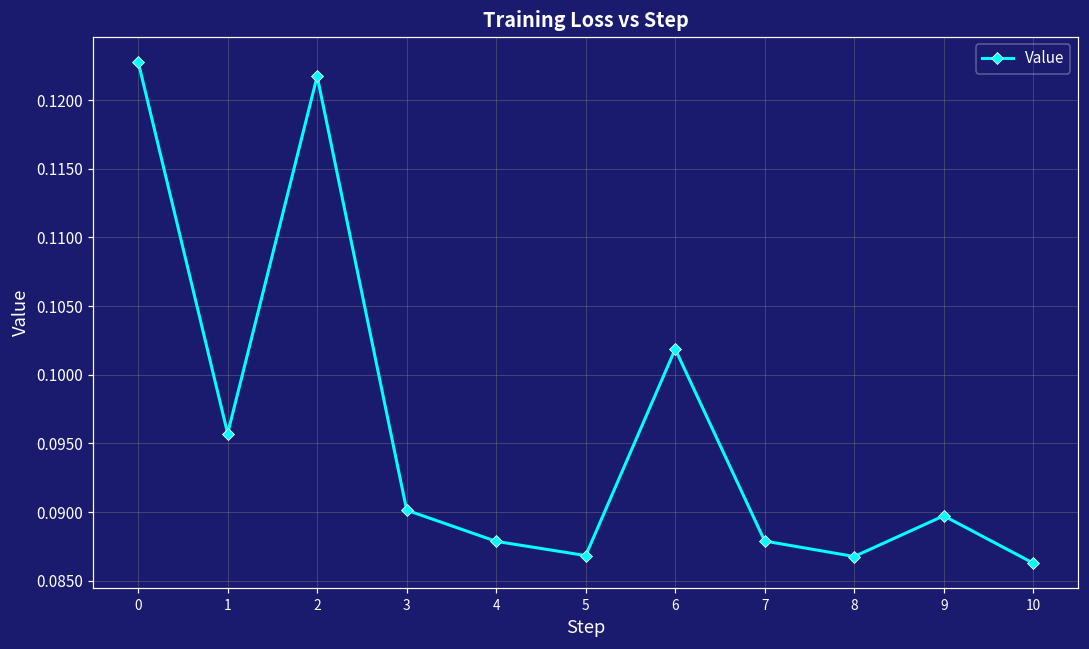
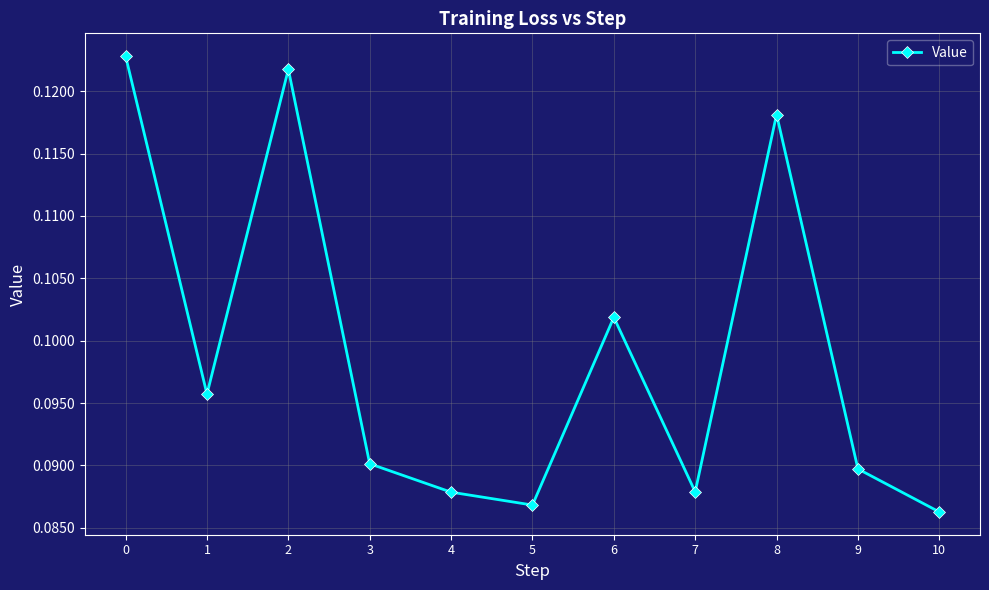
  {
    "0": 0.1228,
    "1": 0.0957,
    "2": 0.1217,
    "3": 0.0901,
    "4": 0.0879,
    "5": 0.0868,
    "6": 0.1019,
    "7": 0.0879,
-   "8": 0.0868,
+   "8": 0.1181,
    "9": 0.0897,
    "10": 0.0863
  }
